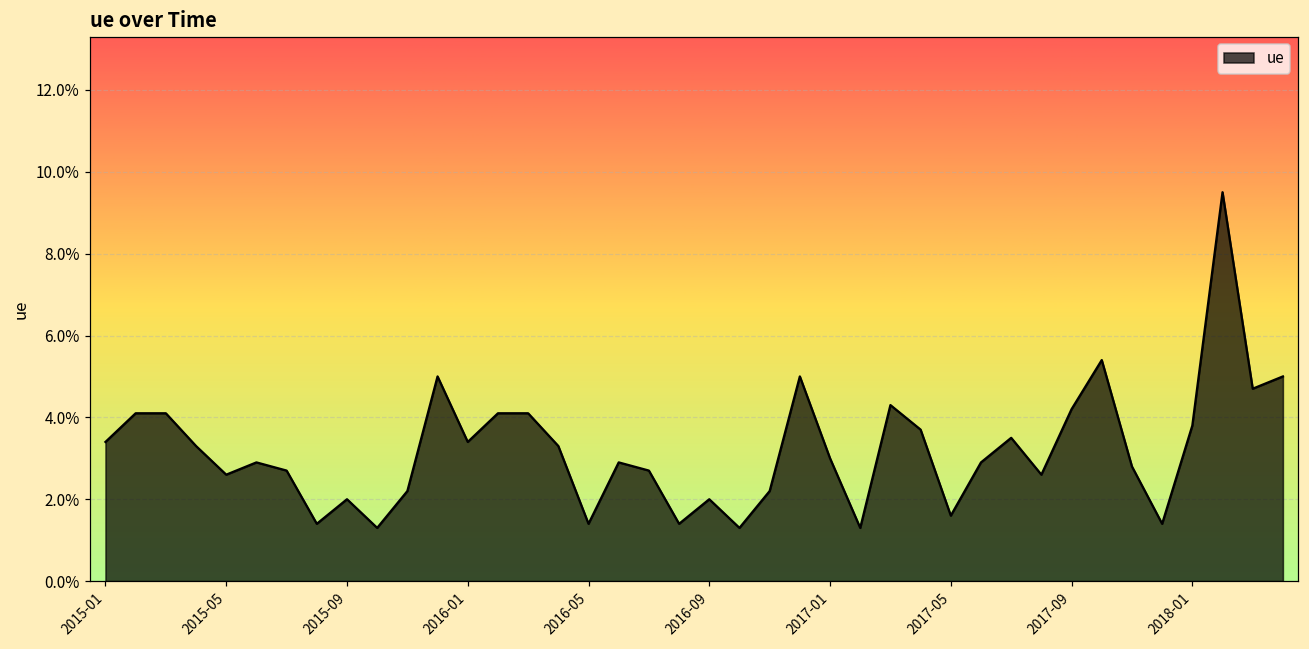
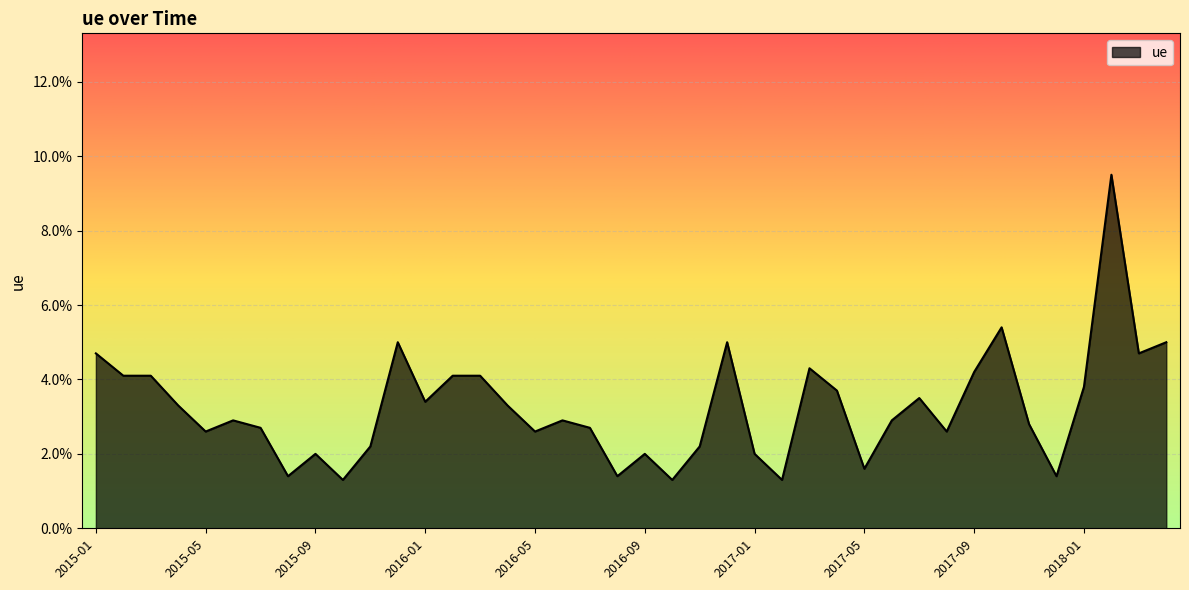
  {
-   "2015-01": "3.4%",
+   "2015-01": "4.7%",
    "2015-05": "2.6%",
    "2015-09": "2.0%",
    "2016-01": "3.4%",
-   "2016-05": "1.4%",
+   "2016-05": "2.6%",
    "2016-09": "2.0%",
-   "2017-01": "3.0%",
+   "2017-01": "2.0%",
    "2017-05": "1.6%",
    "2017-09": "4.2%",
    "2018-01": "3.8%"
  }
